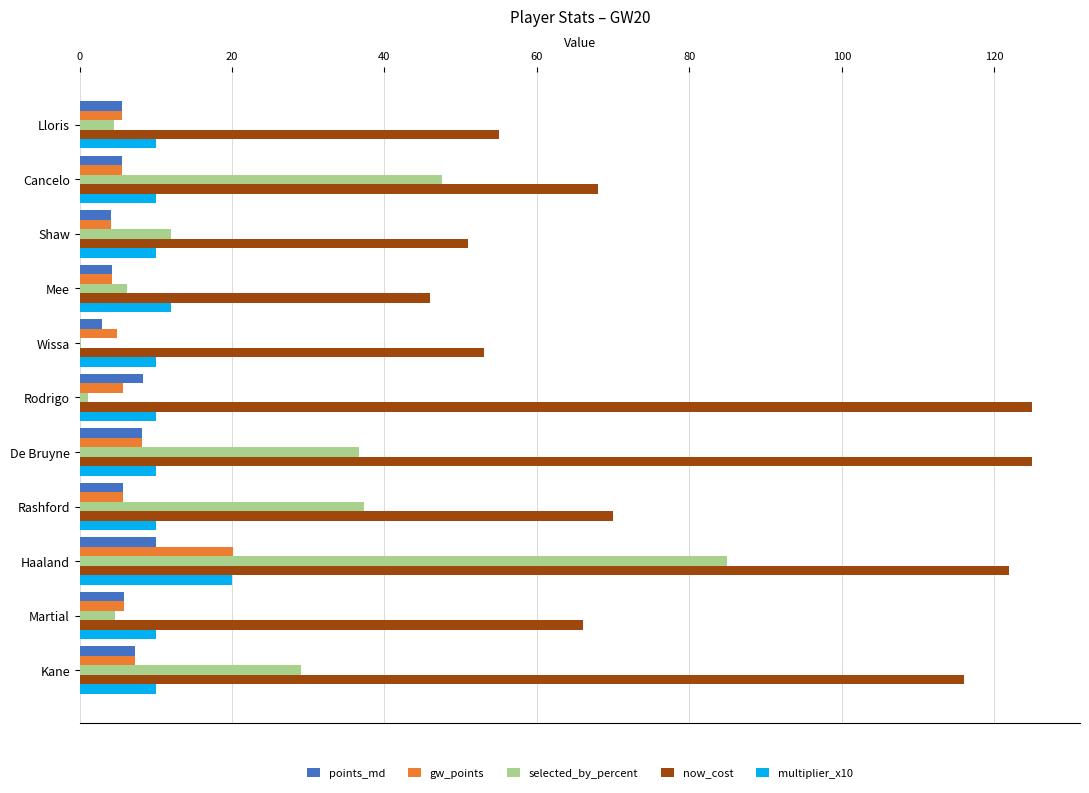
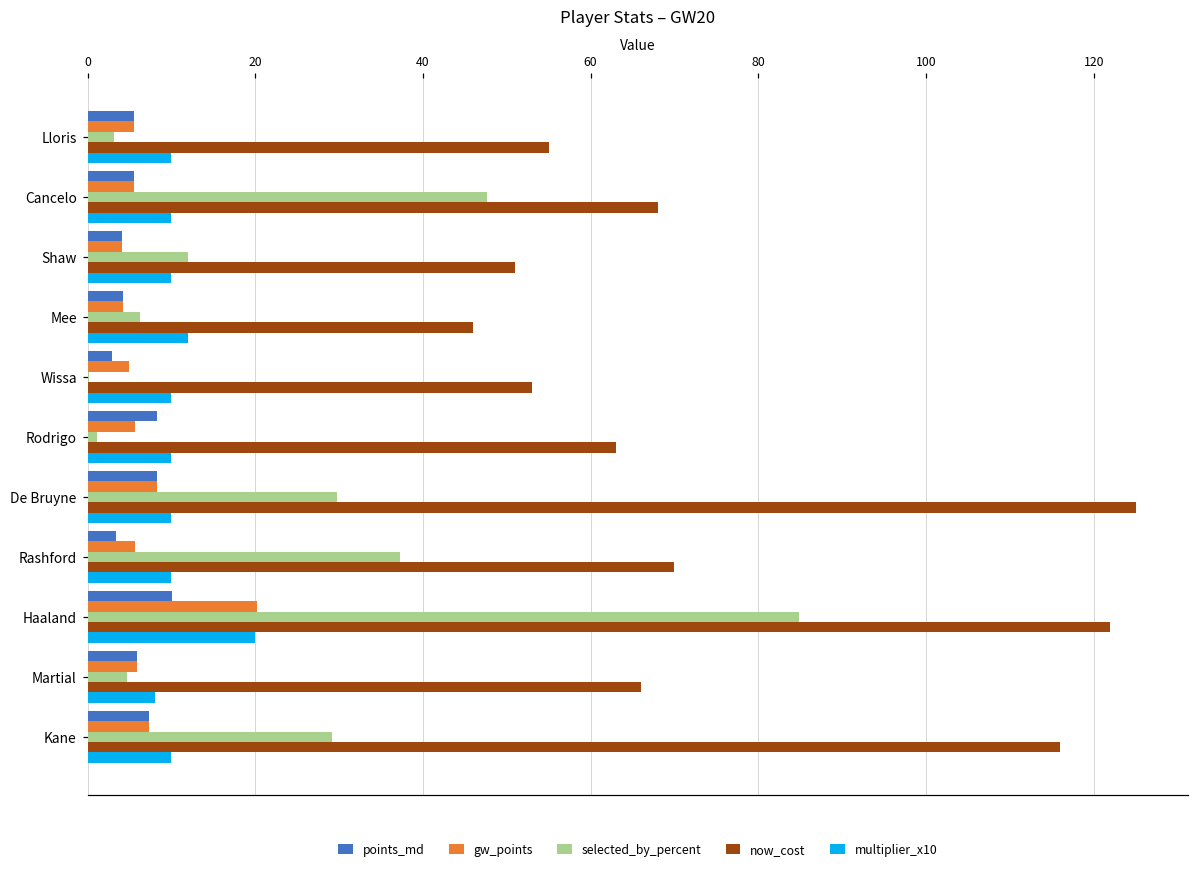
  {
    "points_md": {
      "Lloris": 6,
      "Cancelo": 6,
      "Shaw": 4,
      "Mee": 4,
      "Wissa": 3,
      "Rodrigo": 8,
      "De Bruyne": 8,
-     "Rashford": 6,
+     "Rashford": 3,
      "Haaland": 10,
      "Martial": 6,
      "Kane": 7
    },
    "gw_points": {
      "Lloris": 6,
      "Cancelo": 6,
      "Shaw": 4,
      "Mee": 4,
      "Wissa": 5,
      "Rodrigo": 6,
      "De Bruyne": 8,
      "Rashford": 6,
      "Haaland": 20,
      "Martial": 6,
      "Kane": 7
    },
    "selected_by_percent": {
-     "Lloris": 5,
+     "Lloris": 3,
      "Cancelo": 48,
      "Shaw": 12,
      "Mee": 6,
      "Rodrigo": 1,
-     "De Bruyne": 37,
+     "De Bruyne": 30,
      "Rashford": 37,
      "Haaland": 85,
      "Martial": 5,
      "Kane": 29
    },
    "now_cost": {
      "Lloris": 55,
      "Cancelo": 68,
      "Shaw": 51,
      "Mee": 46,
      "Wissa": 53,
-     "Rodrigo": 125,
+     "Rodrigo": 63,
      "De Bruyne": 125,
      "Rashford": 70,
      "Haaland": 122,
      "Martial": 66,
      "Kane": 116
    },
    "multiplier_x10": {
      "Lloris": 10,
      "Cancelo": 10,
      "Shaw": 10,
      "Mee": 12,
      "Wissa": 10,
      "Rodrigo": 10,
      "De Bruyne": 10,
      "Rashford": 10,
      "Haaland": 20,
-     "Martial": 10,
+     "Martial": 8,
      "Kane": 10
    }
  }
